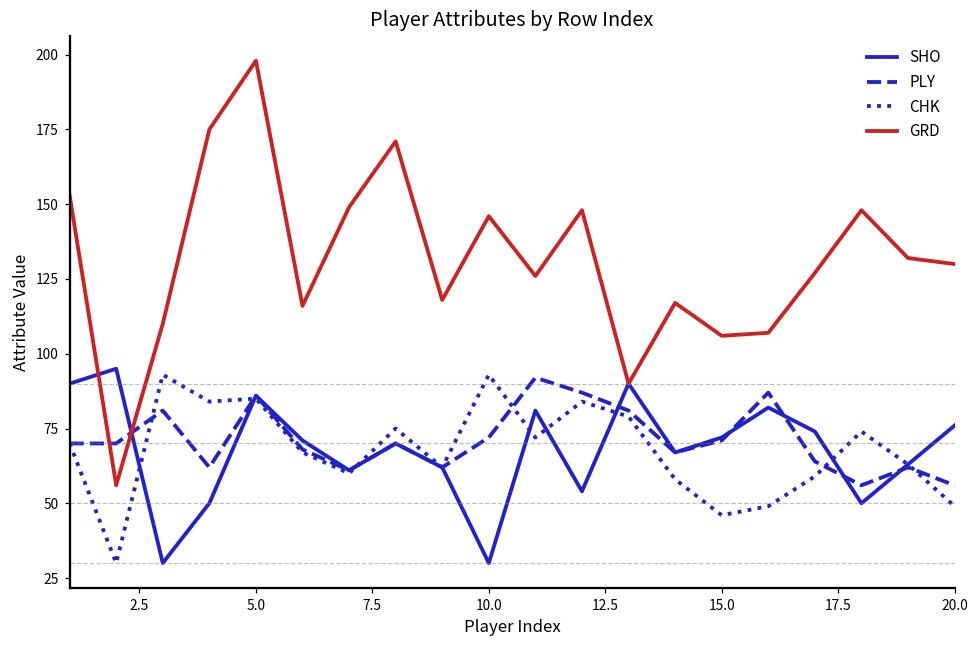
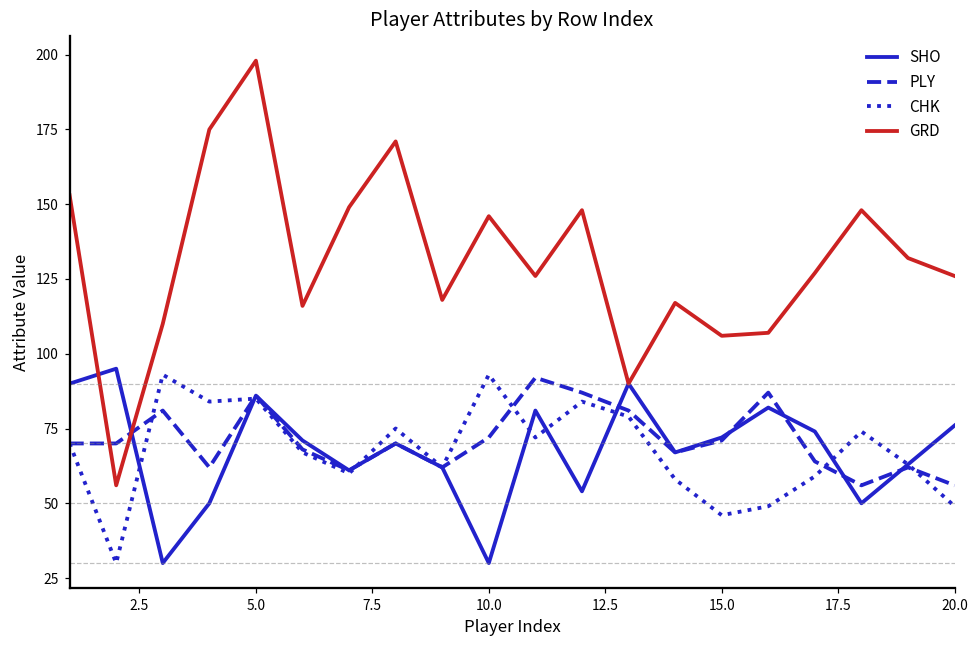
  {
    "GRD": {
      "5.0": 198,
      "10.0": 146,
      "15.0": 106,
-     "20.0": 130
+     "20.0": 126
    }
  }
